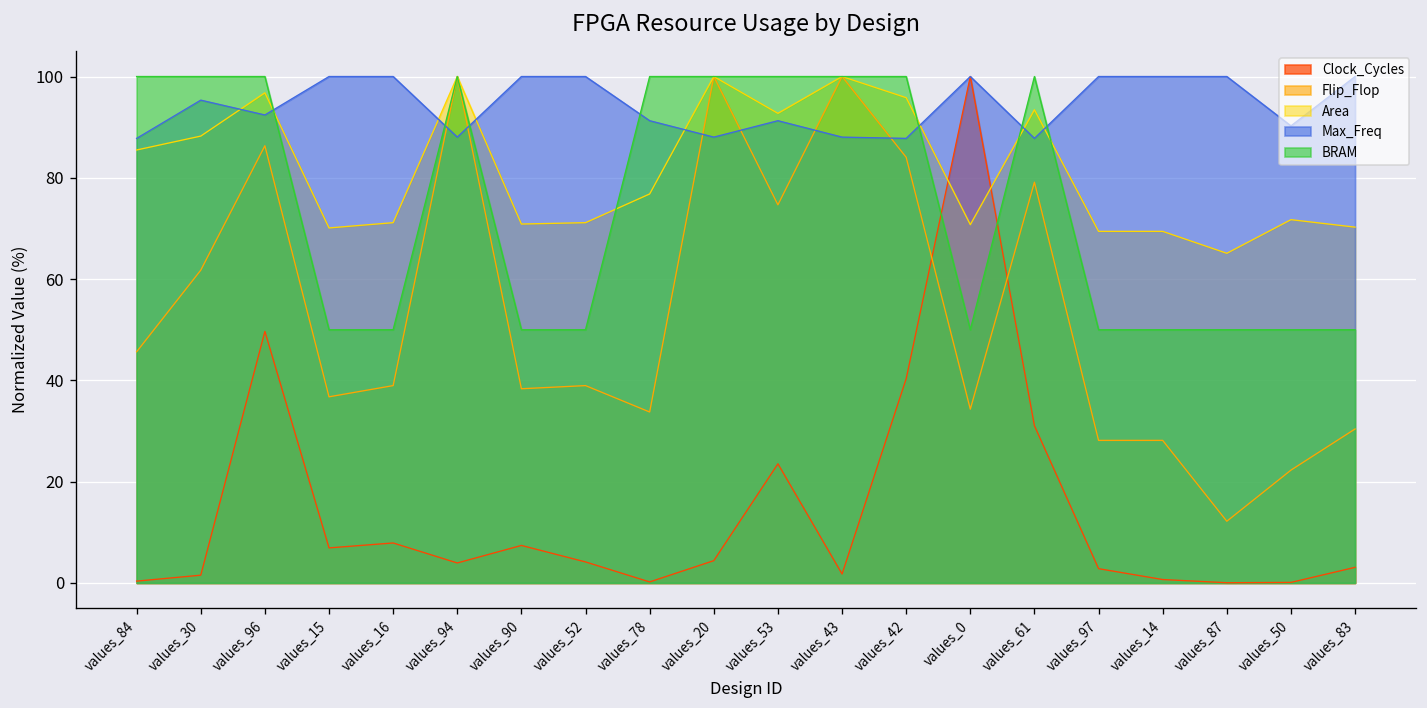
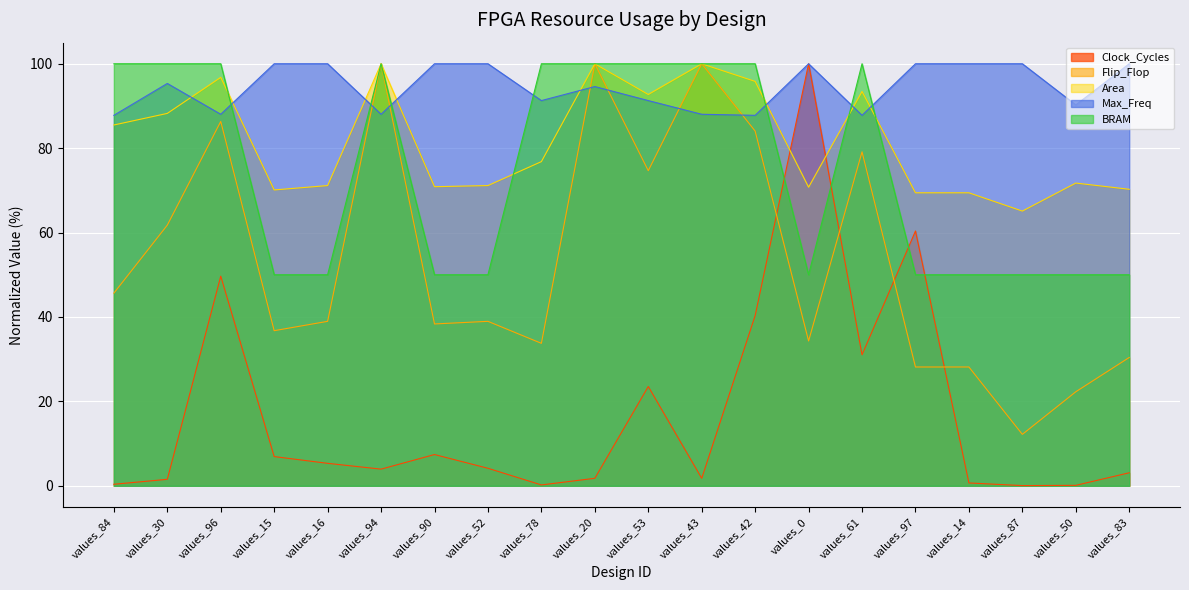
  {
    "Clock_Cycles": {
      "values_84": 0,
      "values_30": 2,
      "values_96": 50,
      "values_15": 7,
-     "values_16": 8,
+     "values_16": 5,
      "values_94": 4,
      "values_90": 7,
      "values_52": 4,
      "values_78": 0,
-     "values_20": 4,
+     "values_20": 2,
      "values_53": 24,
      "values_43": 2,
      "values_42": 40,
      "values_61": 31,
-     "values_97": 3,
+     "values_97": 60,
      "values_14": 1,
      "values_87": 0,
      "values_50": 0,
      "values_83": 3
    },
    "Max_Freq": {
      "values_84": 88,
      "values_30": 95,
-     "values_96": 92,
+     "values_96": 88,
      "values_15": 100,
      "values_16": 100,
      "values_94": 88,
      "values_90": 100,
      "values_52": 100,
      "values_78": 91,
-     "values_20": 88,
+     "values_20": 95,
      "values_53": 91,
      "values_43": 88,
      "values_42": 88,
      "values_61": 88,
      "values_97": 100,
      "values_14": 100,
      "values_87": 100
    },
    "BRAM": {
      "values_84": 100,
      "values_30": 100,
      "values_96": 100,
      "values_15": 50,
      "values_16": 50,
      "values_90": 50,
      "values_52": 50,
      "values_78": 100,
      "values_53": 100,
      "values_42": 100,
      "values_0": 50,
      "values_61": 100,
      "values_97": 50,
      "values_14": 50,
      "values_87": 50,
      "values_50": 50,
      "values_83": 50
    }
  }
